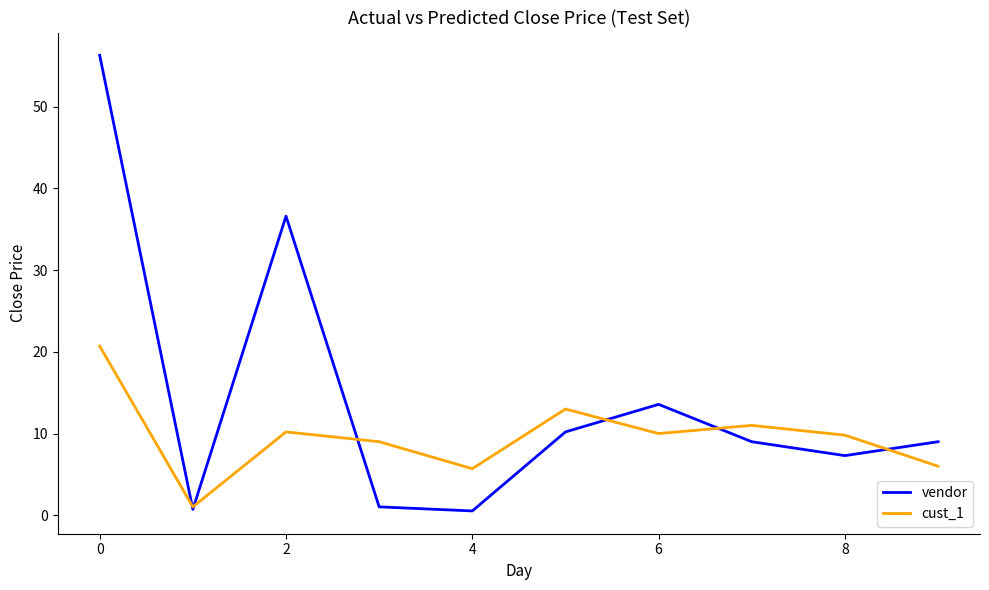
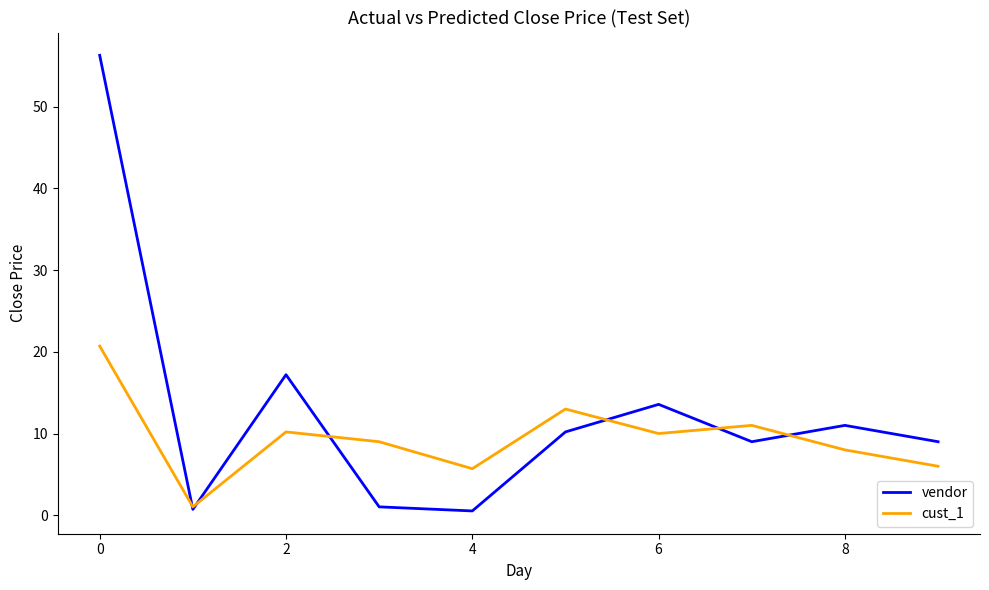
  {
    "vendor": {
      "0": 56,
-     "2": 37,
+     "2": 17,
      "4": 1,
      "6": 14,
-     "8": 7
+     "8": 11
    },
    "cust_1": {
      "0": 21,
      "2": 10,
      "4": 6,
      "6": 10,
-     "8": 10
+     "8": 8
    }
  }
